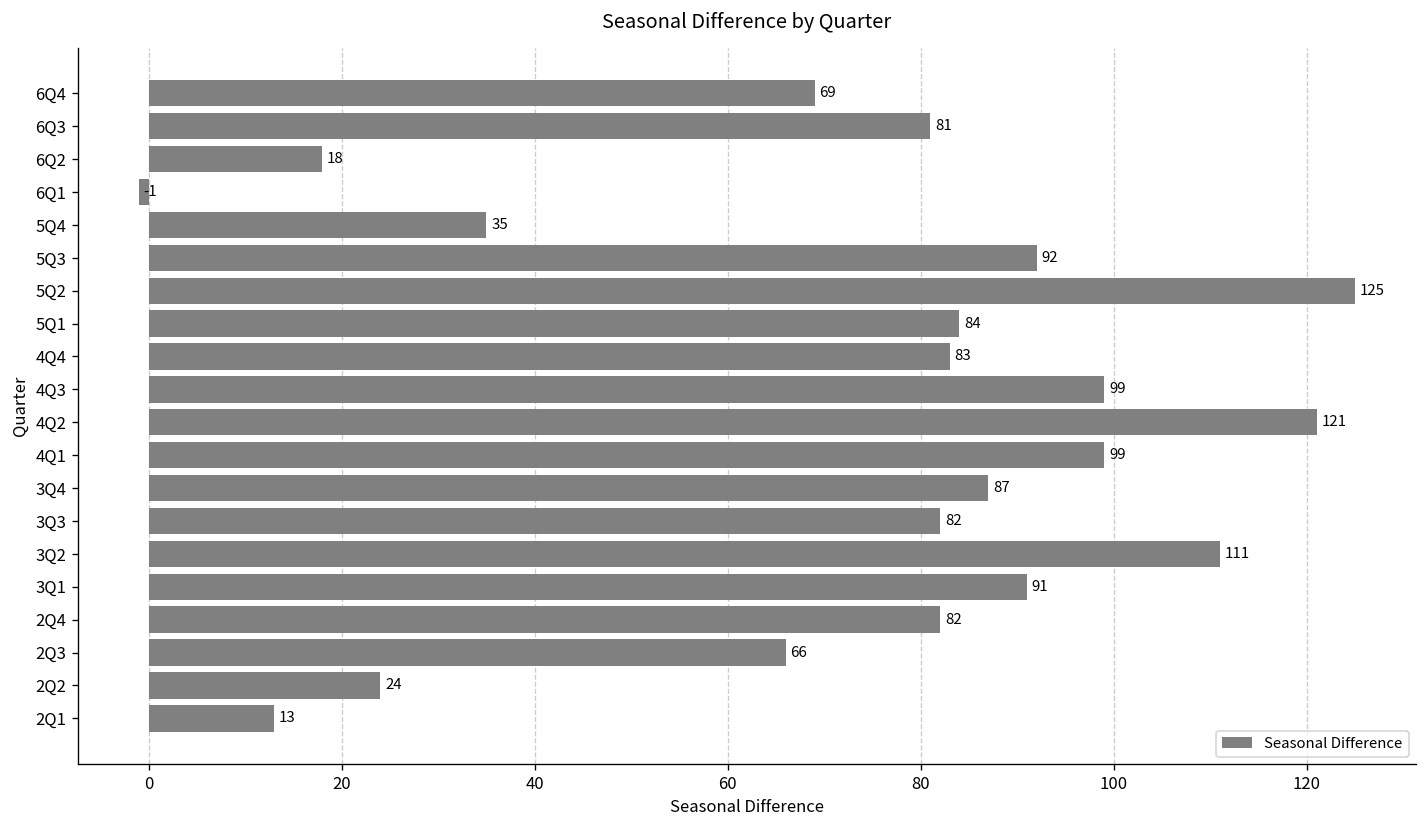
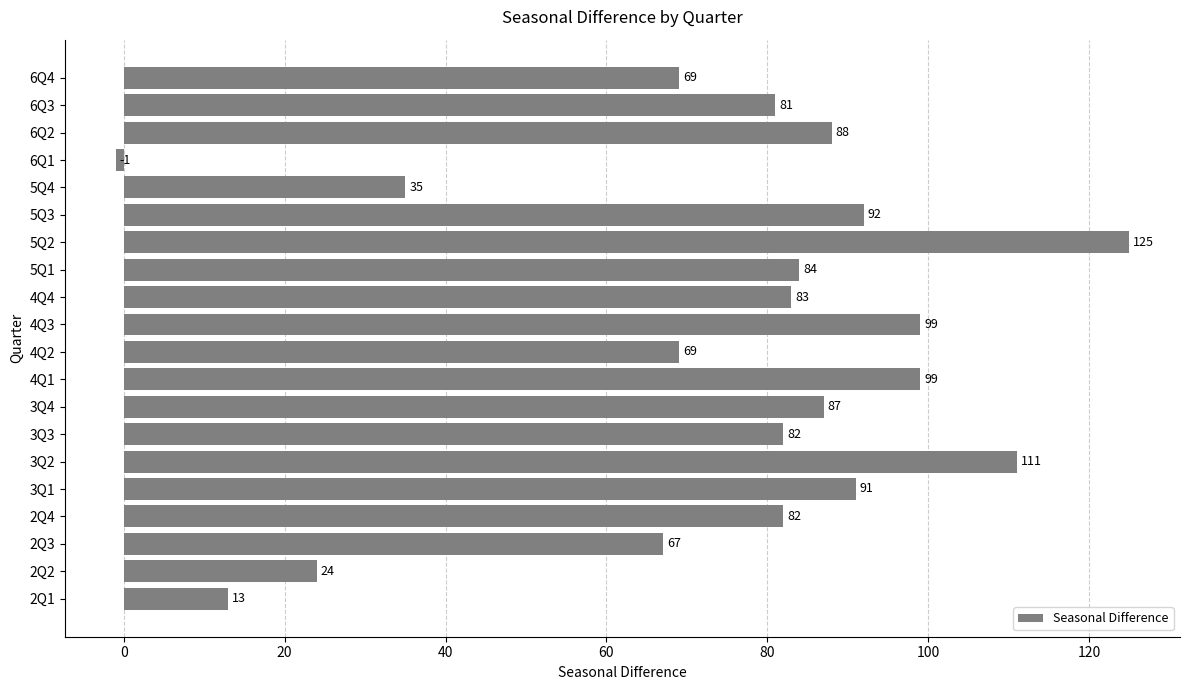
  {
    "6Q4": 69,
    "6Q3": 81,
-   "6Q2": 18,
+   "6Q2": 88,
    "6Q1": -1,
    "5Q4": 35,
    "5Q3": 92,
    "5Q2": 125,
    "5Q1": 84,
    "4Q4": 83,
    "4Q3": 99,
-   "4Q2": 121,
+   "4Q2": 69,
    "4Q1": 99,
    "3Q4": 87,
    "3Q3": 82,
    "3Q2": 111,
    "3Q1": 91,
    "2Q4": 82,
-   "2Q3": 66,
+   "2Q3": 67,
    "2Q2": 24,
    "2Q1": 13
  }
